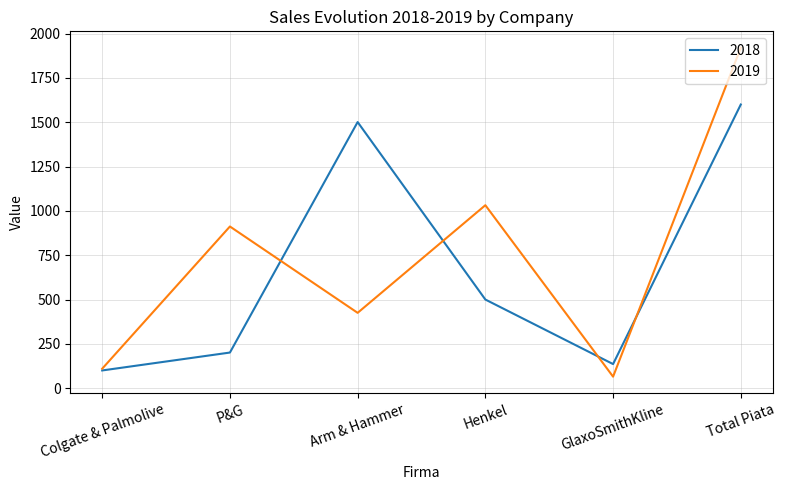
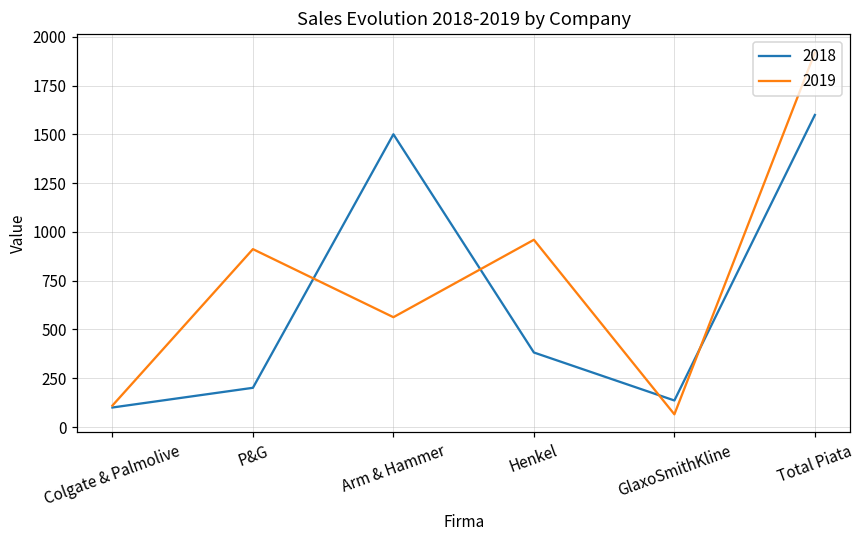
  {
    "2018": {
      "P&G": 200,
      "Arm & Hammer": 1500,
-     "Henkel": 500,
+     "Henkel": 380,
      "GlaxoSmithKline": 140,
      "Total Piata": 1600
    },
    "2019": {
      "P&G": 910,
-     "Arm & Hammer": 430,
-     "Henkel": 1030,
+     "Arm & Hammer": 560,
+     "Henkel": 960,
      "GlaxoSmithKline": 70
    }
  }
